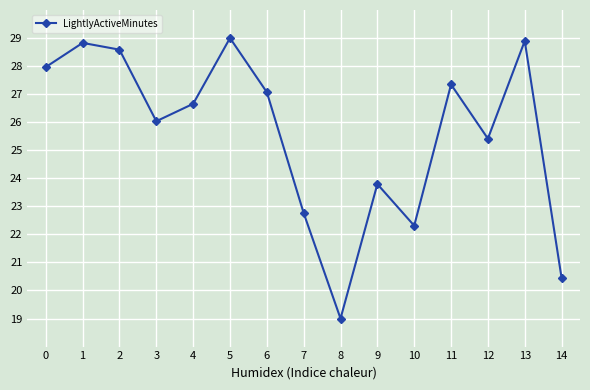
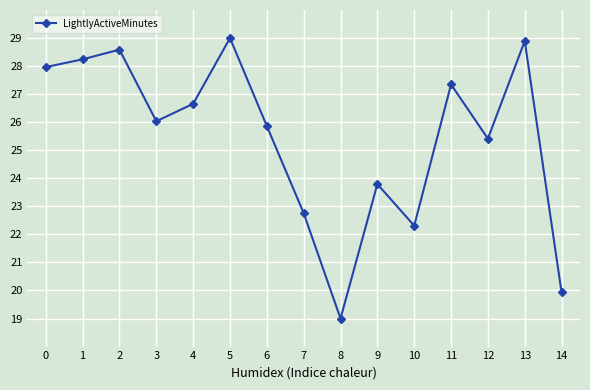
  {
    "0": 28.0,
-   "1": 28.8,
+   "1": 28.2,
    "2": 28.6,
    "3": 26.0,
    "4": 26.7,
    "5": 29.0,
-   "6": 27.1,
+   "6": 25.9,
    "7": 22.8,
    "8": 19.0,
    "9": 23.8,
    "10": 22.3,
    "11": 27.3,
    "12": 25.4,
    "13": 28.9,
-   "14": 20.4
+   "14": 19.9
  }
